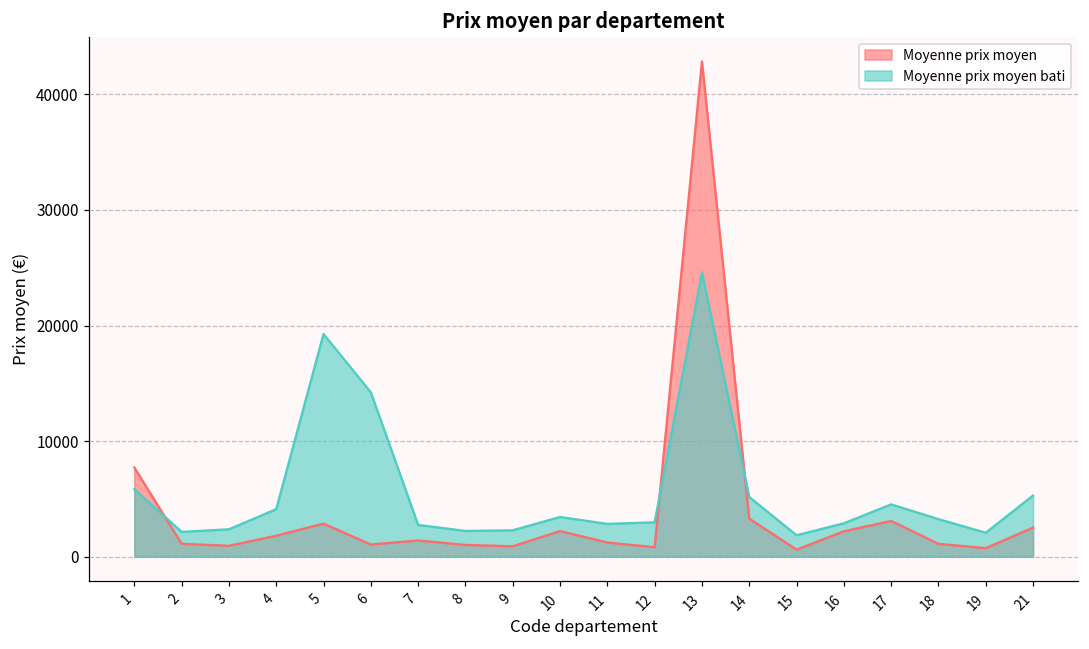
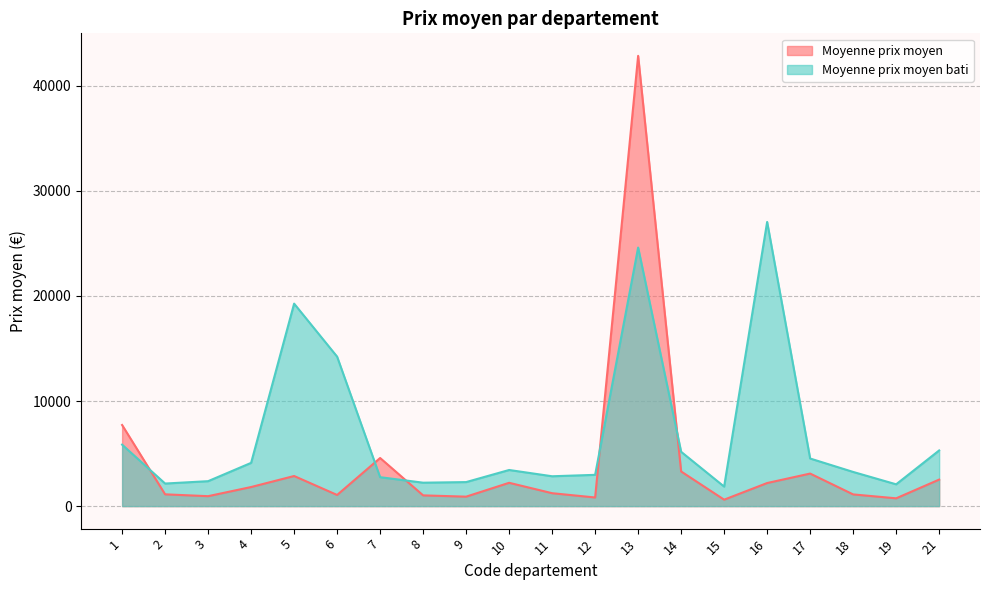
  {
    "Moyenne prix moyen": {
      "1": 7700,
      "2": 1100,
      "3": 900,
      "4": 1800,
      "5": 2900,
      "6": 1100,
-     "7": 1400,
+     "7": 4600,
      "8": 1000,
      "9": 900,
      "10": 2200,
      "11": 1200,
      "12": 800,
      "13": 42800,
      "14": 3300,
      "15": 600,
      "16": 2200,
      "17": 3100,
      "18": 1100,
      "19": 700,
      "21": 2500
    },
    "Moyenne prix moyen bati": {
      "1": 5800,
      "2": 2100,
      "3": 2400,
      "4": 4100,
      "5": 19300,
      "6": 14200,
      "7": 2800,
      "8": 2200,
      "9": 2300,
      "10": 3400,
      "11": 2800,
      "12": 3000,
      "13": 24600,
      "14": 5200,
      "15": 1900,
-     "16": 2900,
+     "16": 27000,
      "17": 4500,
      "18": 3300,
      "19": 2100,
      "21": 5300
    }
  }
